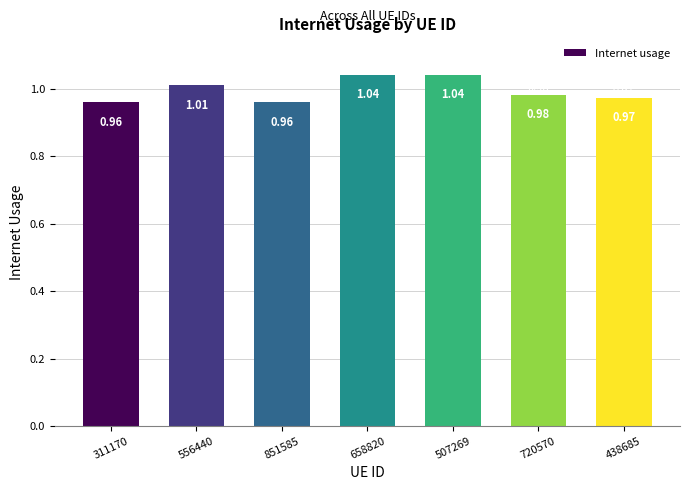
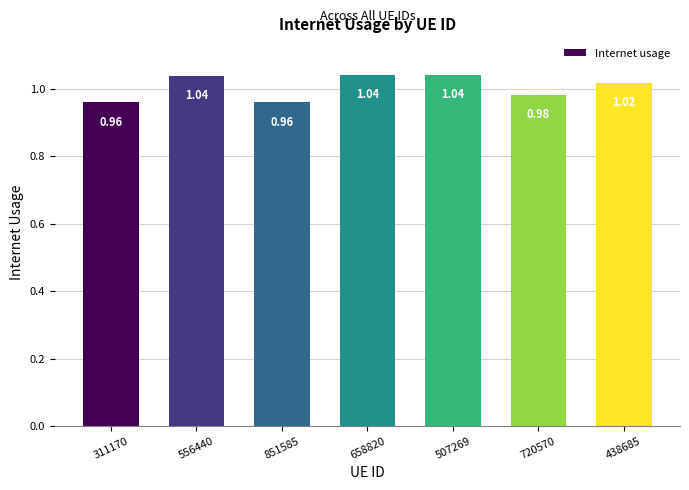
  {
    "311170": 0.96,
-   "556440": 1.01,
+   "556440": 1.04,
    "851585": 0.96,
    "658820": 1.04,
    "507269": 1.04,
    "720570": 0.98,
-   "438685": 0.97
+   "438685": 1.02
  }
